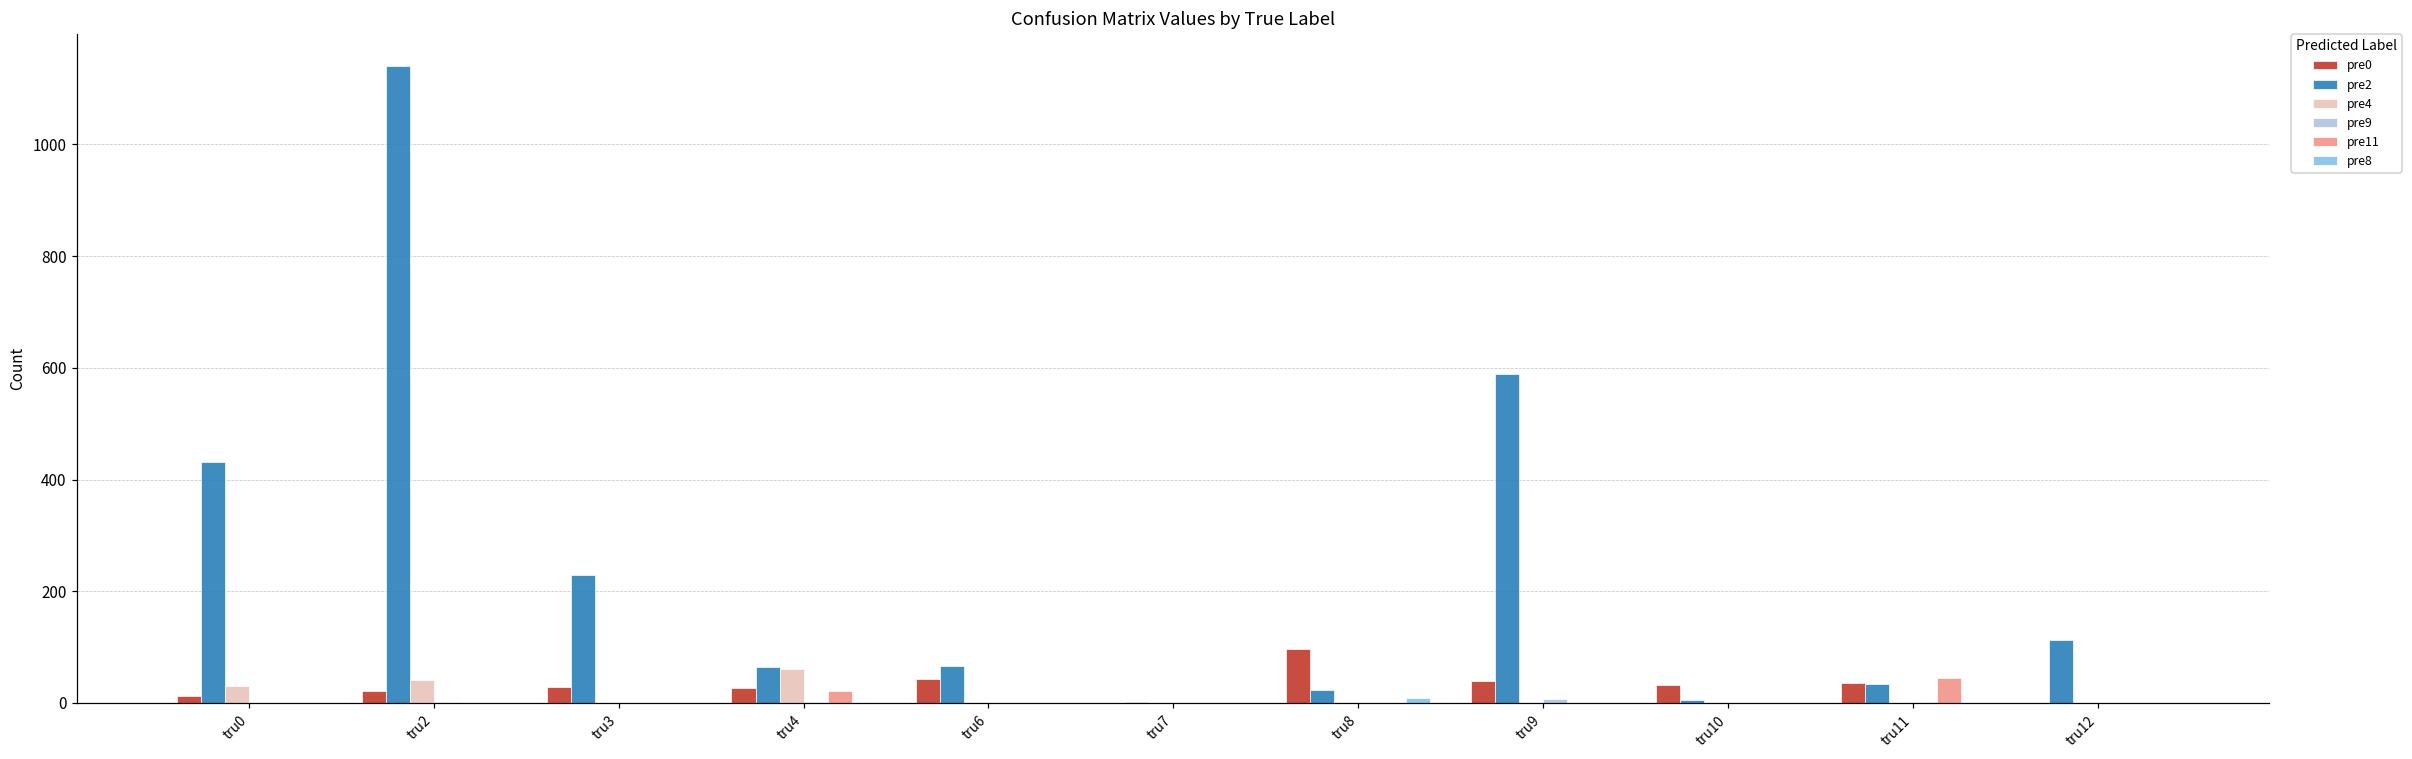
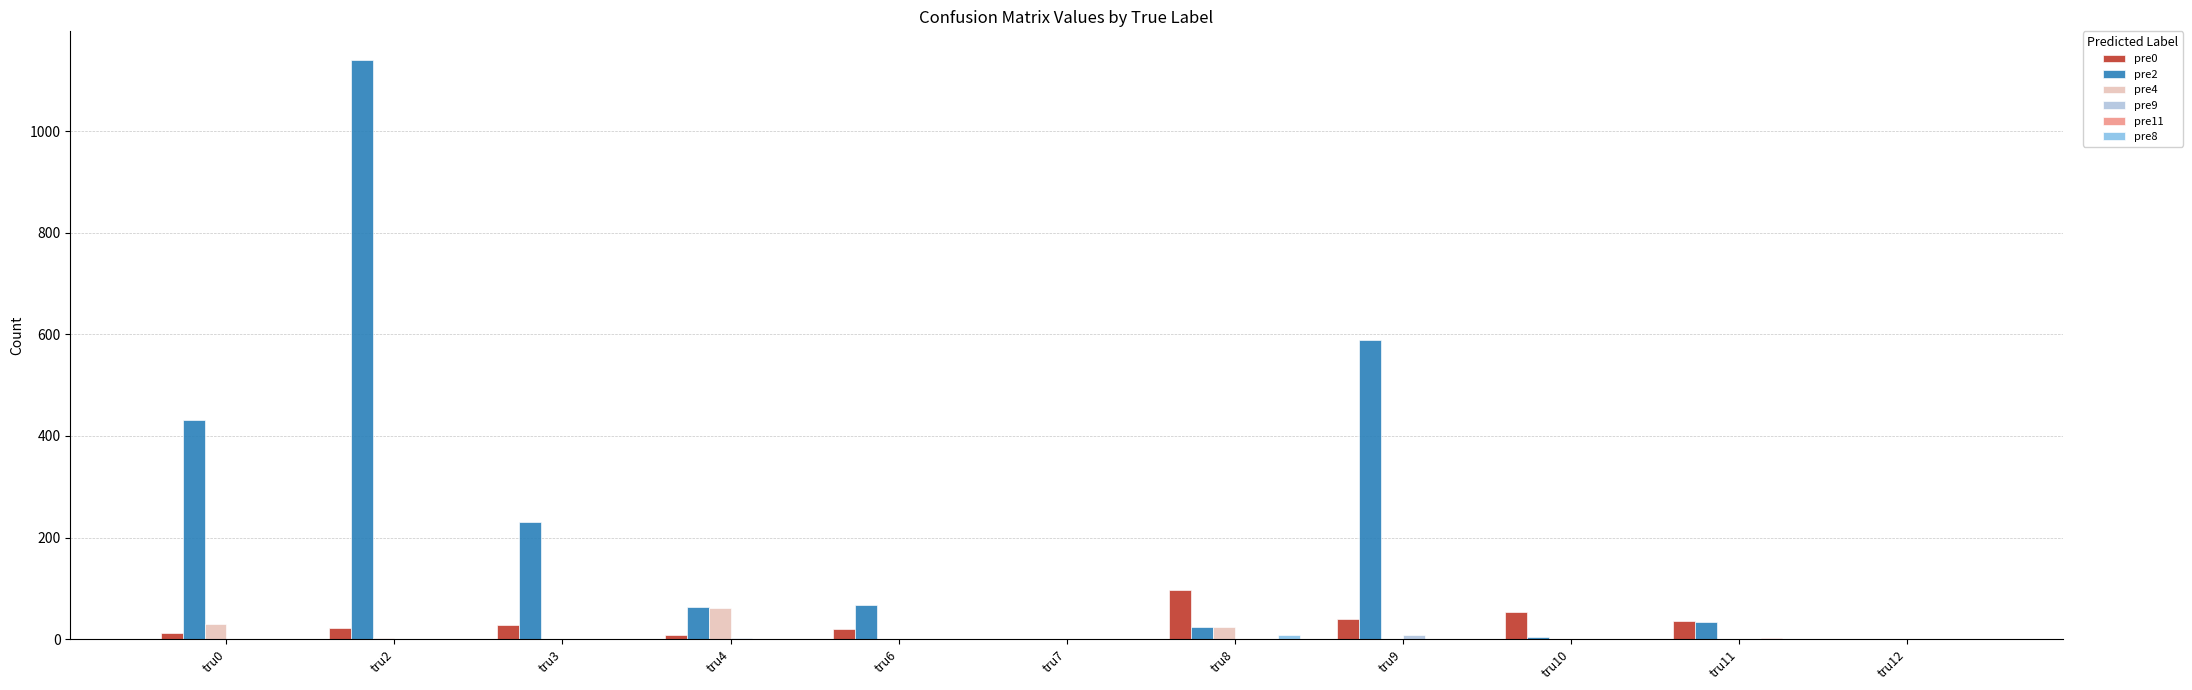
  {
    "pre0": {
      "tru0": 10,
      "tru2": 20,
      "tru3": 30,
-     "tru4": 30,
-     "tru6": 40,
+     "tru4": 10,
+     "tru6": 20,
      "tru7": 0,
      "tru8": 100,
      "tru9": 40,
-     "tru10": 30,
+     "tru10": 50,
      "tru11": 40,
      "tru12": 0
    },
    "pre2": {
      "tru0": 430,
      "tru2": 1140,
      "tru3": 230,
      "tru4": 60,
      "tru6": 70,
      "tru8": 20,
      "tru9": 590,
      "tru10": 10,
      "tru11": 30,
-     "tru12": 110
+     "tru12": 0
    },
    "pre4": {
      "tru0": 30,
-     "tru2": 40,
+     "tru2": 0,
      "tru3": 0,
      "tru4": 60,
      "tru7": 0,
-     "tru8": 0,
+     "tru8": 20,
      "tru9": 0,
      "tru10": 0,
      "tru11": 0,
      "tru12": 0
    },
    "pre11": {
      "tru0": 0,
      "tru2": 0,
      "tru3": 0,
-     "tru4": 20,
+     "tru4": 0,
      "tru6": 0,
      "tru7": 0,
      "tru8": 0,
      "tru9": 0,
      "tru10": 0,
-     "tru11": 50,
+     "tru11": 0,
      "tru12": 0
    }
  }
